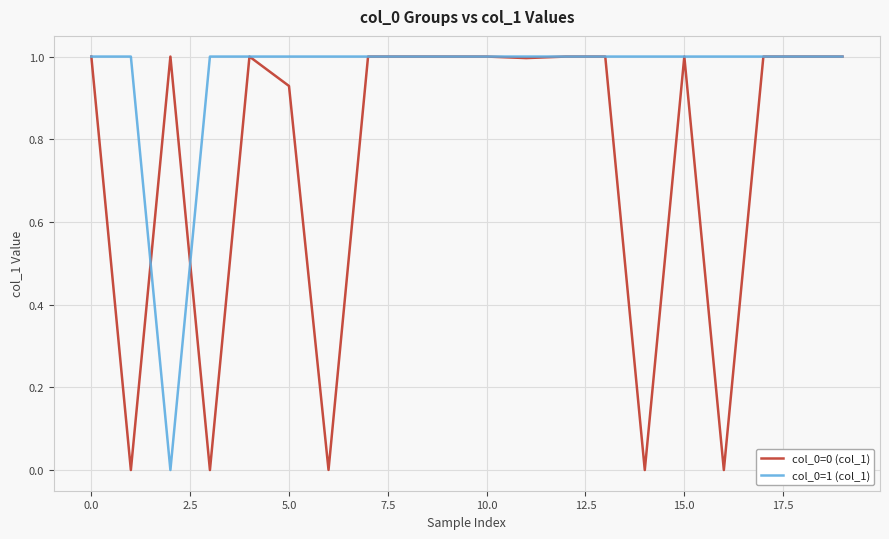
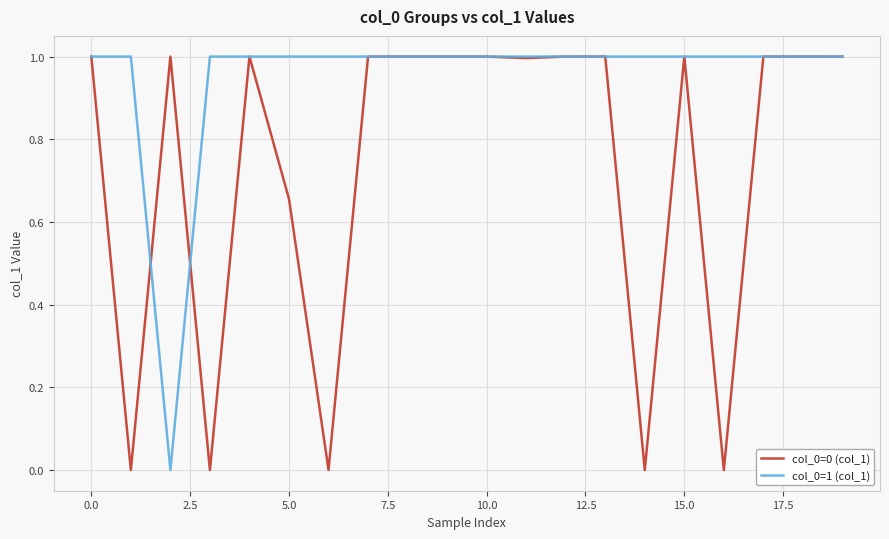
  {
    "col_0=0 (col_1)": {
-     "5.0": 0.93
+     "5.0": 0.66
    },
    "col_0=1 (col_1)": {
      "5.0": 1.00
    }
  }
